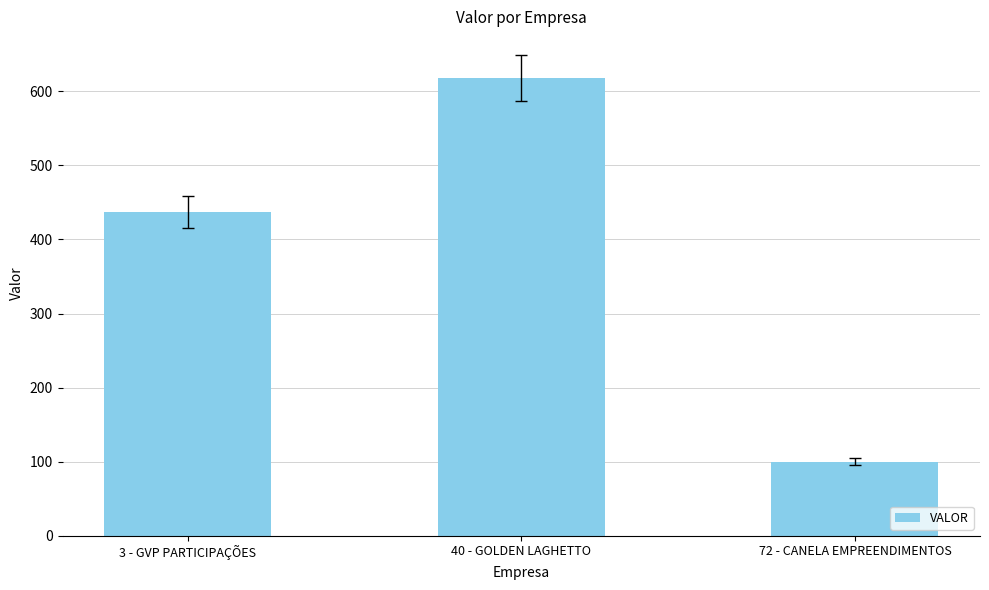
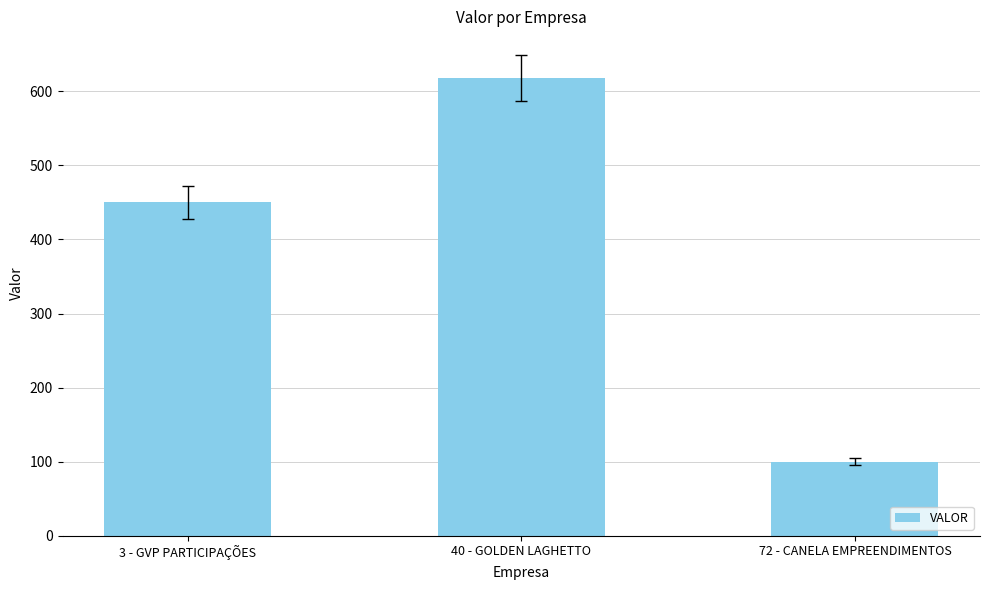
  {
    "VALOR": {
-     "3 - GVP PARTICIPAÇÕES": 440,
+     "3 - GVP PARTICIPAÇÕES": 450,
      "40 - GOLDEN LAGHETTO": 620,
      "72 - CANELA EMPREENDIMENTOS": 100
    }
  }
